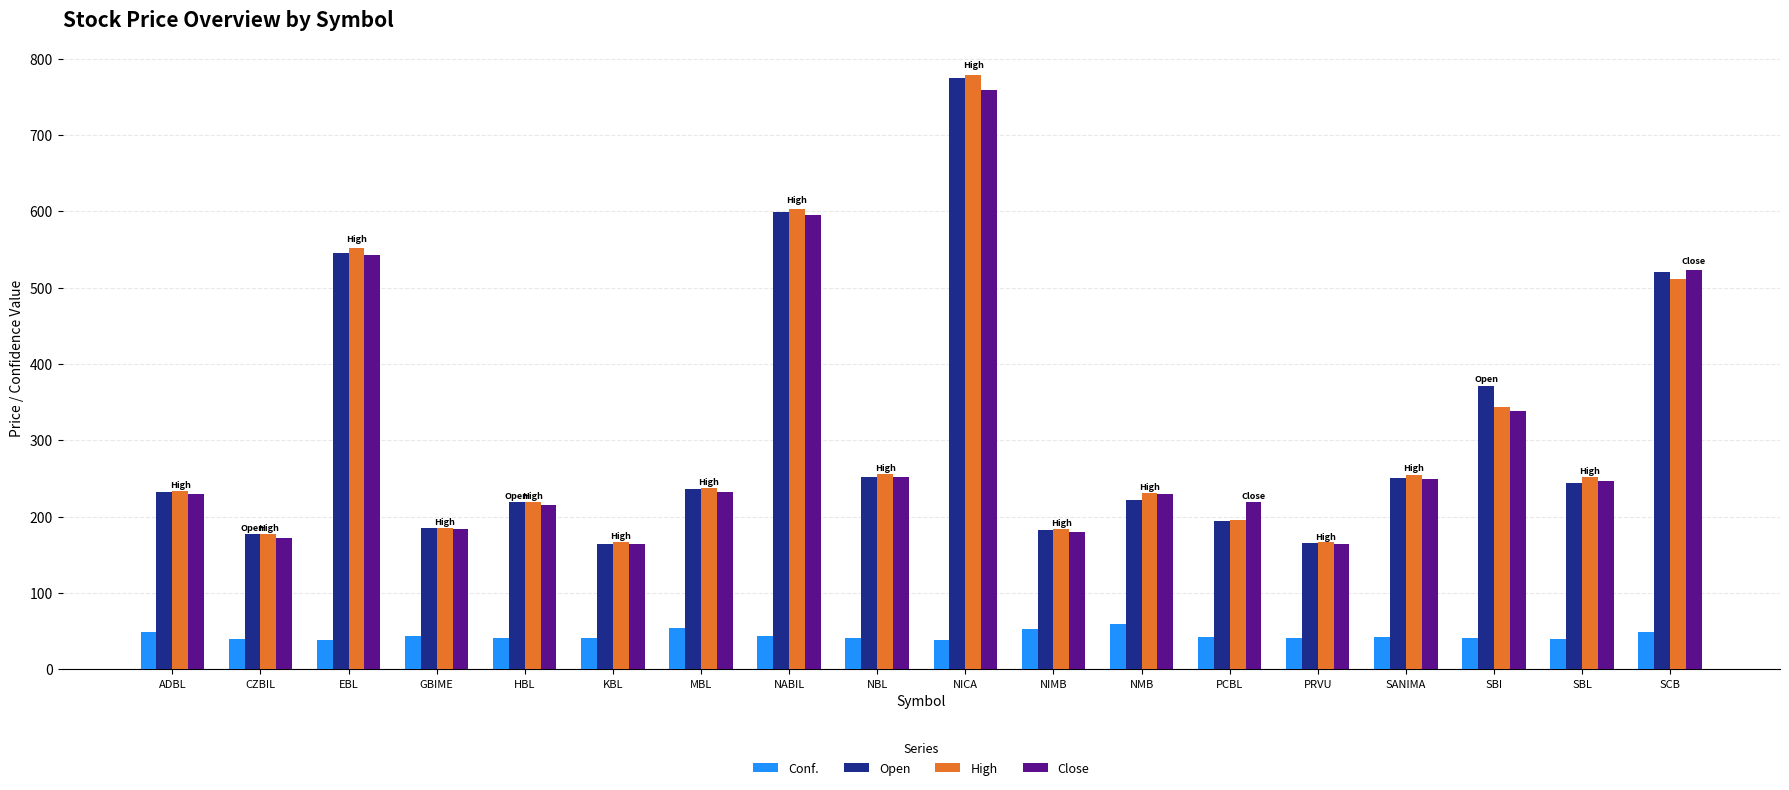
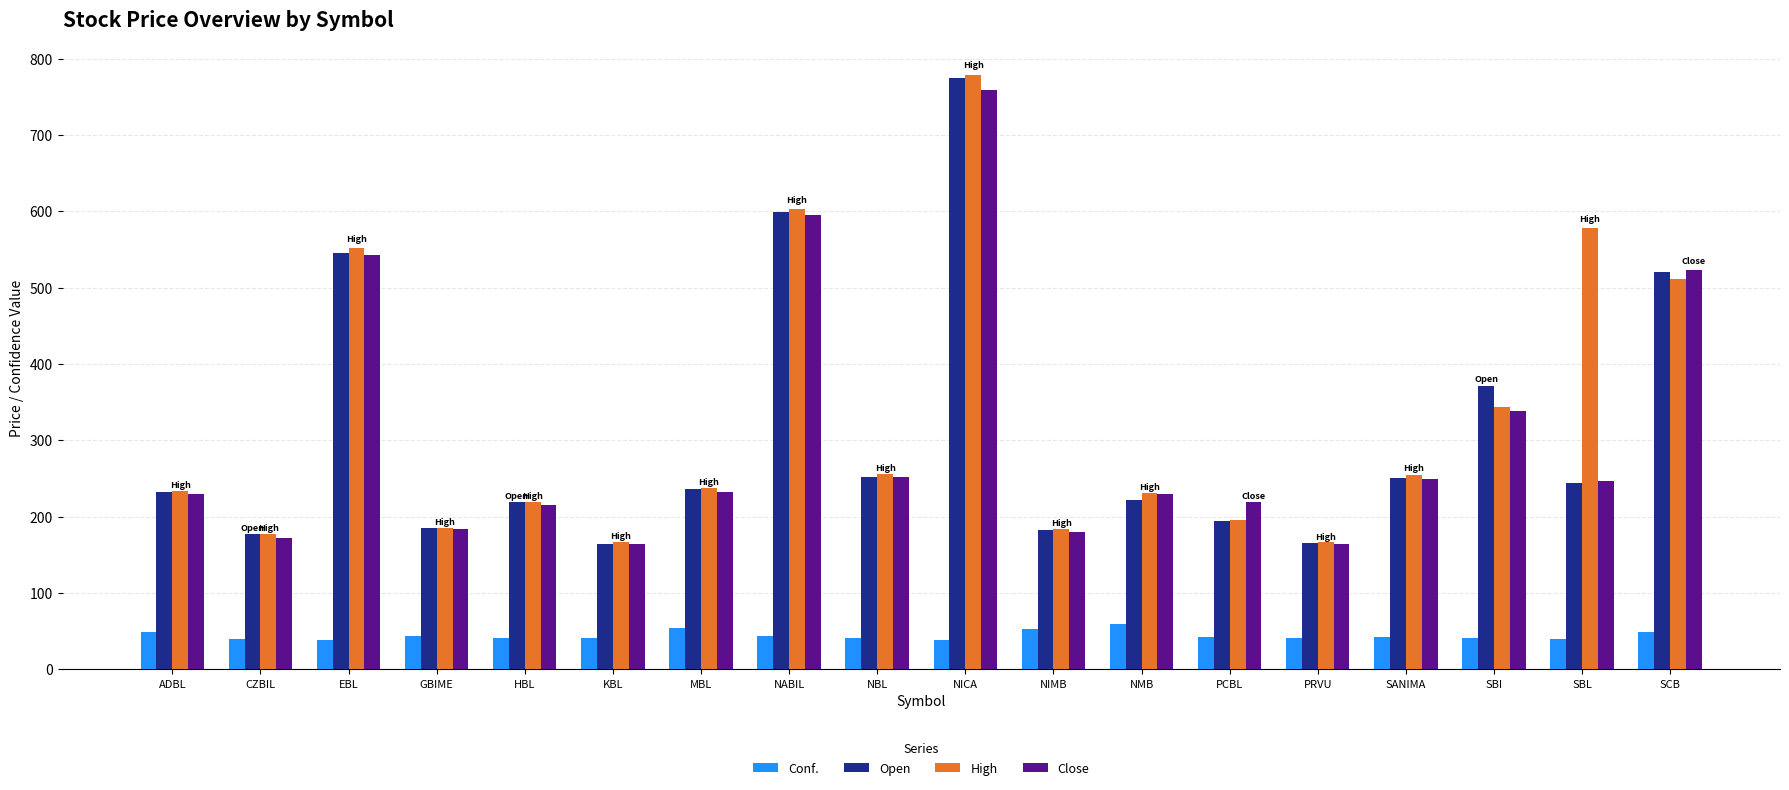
  {
    "Conf.": {
      "ADBL": 50,
      "CZBIL": 40,
      "EBL": 40,
      "GBIME": 40,
      "HBL": 40,
      "KBL": 40,
      "MBL": 50,
      "NABIL": 40,
      "NBL": 40,
      "NICA": 40,
      "NIMB": 50,
      "NMB": 60,
      "PCBL": 40,
      "PRVU": 40,
      "SANIMA": 40,
      "SBI": 40,
      "SBL": 40,
      "SCB": 50
    },
    "Open": {
      "ADBL": 230,
      "CZBIL": 180,
      "EBL": 550,
      "GBIME": 180,
      "HBL": 220,
      "KBL": 160,
      "MBL": 240,
      "NABIL": 600,
      "NBL": 250,
      "NICA": 780,
      "NIMB": 180,
      "NMB": 220,
      "PCBL": 190,
      "PRVU": 170,
      "SANIMA": 250,
      "SBI": 370,
      "SBL": 240,
      "SCB": 520
    },
    "High": {
      "ADBL": 230,
      "CZBIL": 180,
      "EBL": 550,
      "GBIME": 190,
      "HBL": 220,
      "KBL": 170,
      "MBL": 240,
      "NABIL": 600,
      "NBL": 260,
      "NICA": 780,
      "NIMB": 180,
      "NMB": 230,
      "PCBL": 200,
      "PRVU": 170,
      "SANIMA": 250,
      "SBI": 340,
-     "SBL": 250,
+     "SBL": 580,
      "SCB": 510
    },
    "Close": {
      "ADBL": 230,
      "CZBIL": 170,
      "EBL": 540,
      "GBIME": 180,
      "HBL": 220,
      "KBL": 160,
      "MBL": 230,
      "NABIL": 600,
      "NBL": 250,
      "NICA": 760,
      "NIMB": 180,
      "NMB": 230,
      "PCBL": 220,
      "PRVU": 160,
      "SANIMA": 250,
      "SBI": 340,
      "SBL": 250,
      "SCB": 520
    }
  }
